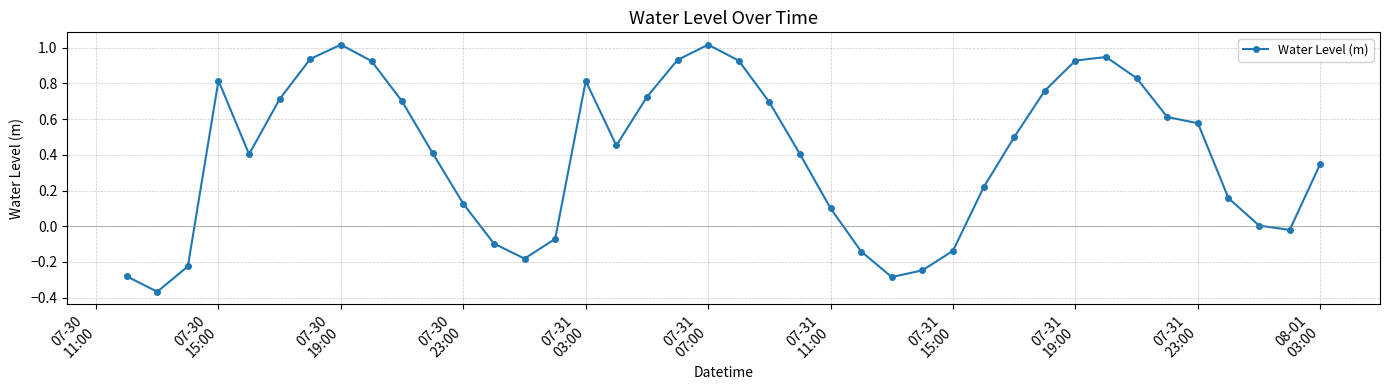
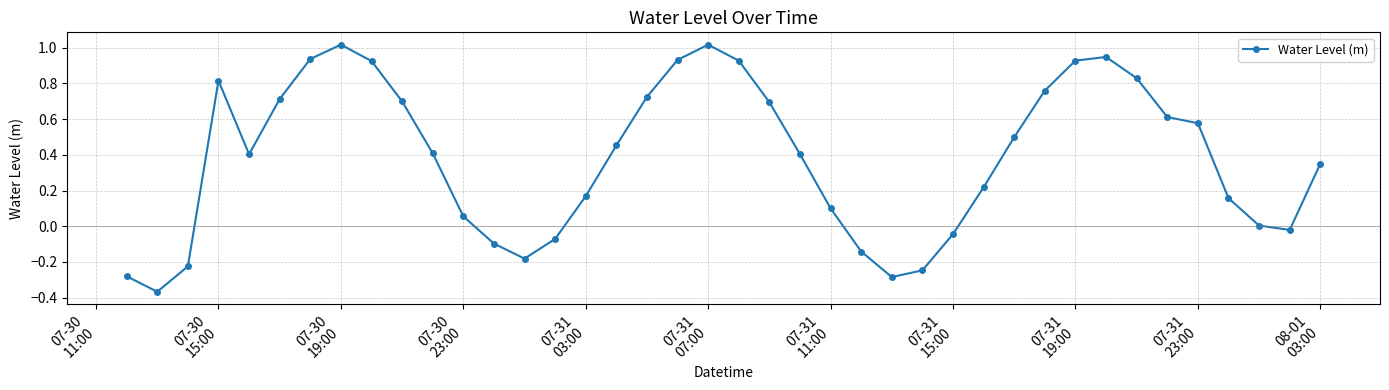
  {
    "07-30 15:00": 0.82,
    "07-30 19:00": 1.02,
-   "07-30 23:00": 0.13,
-   "07-31 03:00": 0.81,
+   "07-30 23:00": 0.06,
+   "07-31 03:00": 0.17,
    "07-31 07:00": 1.02,
    "07-31 11:00": 0.10,
-   "07-31 15:00": -0.14,
+   "07-31 15:00": -0.04,
    "07-31 19:00": 0.93,
    "07-31 23:00": 0.58,
    "08-01 03:00": 0.35
  }
